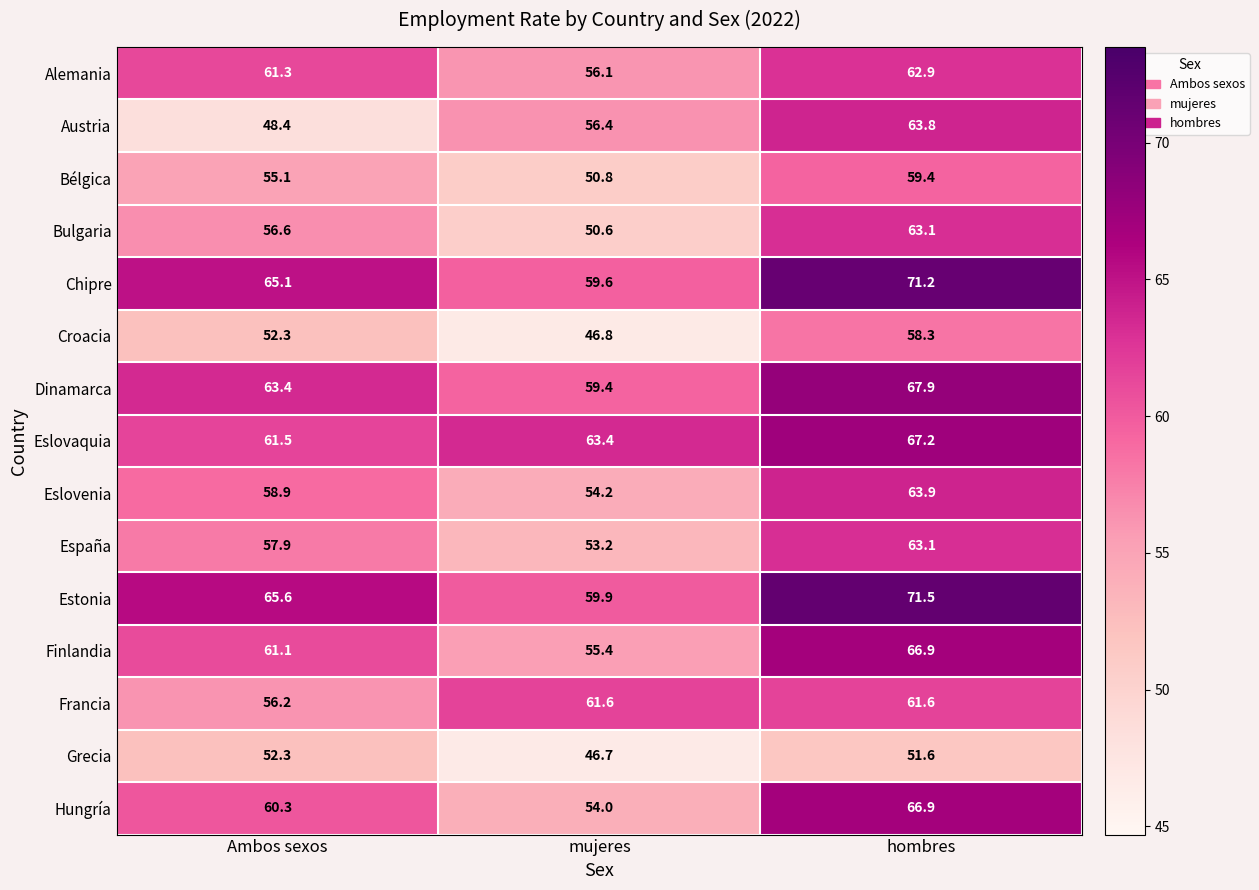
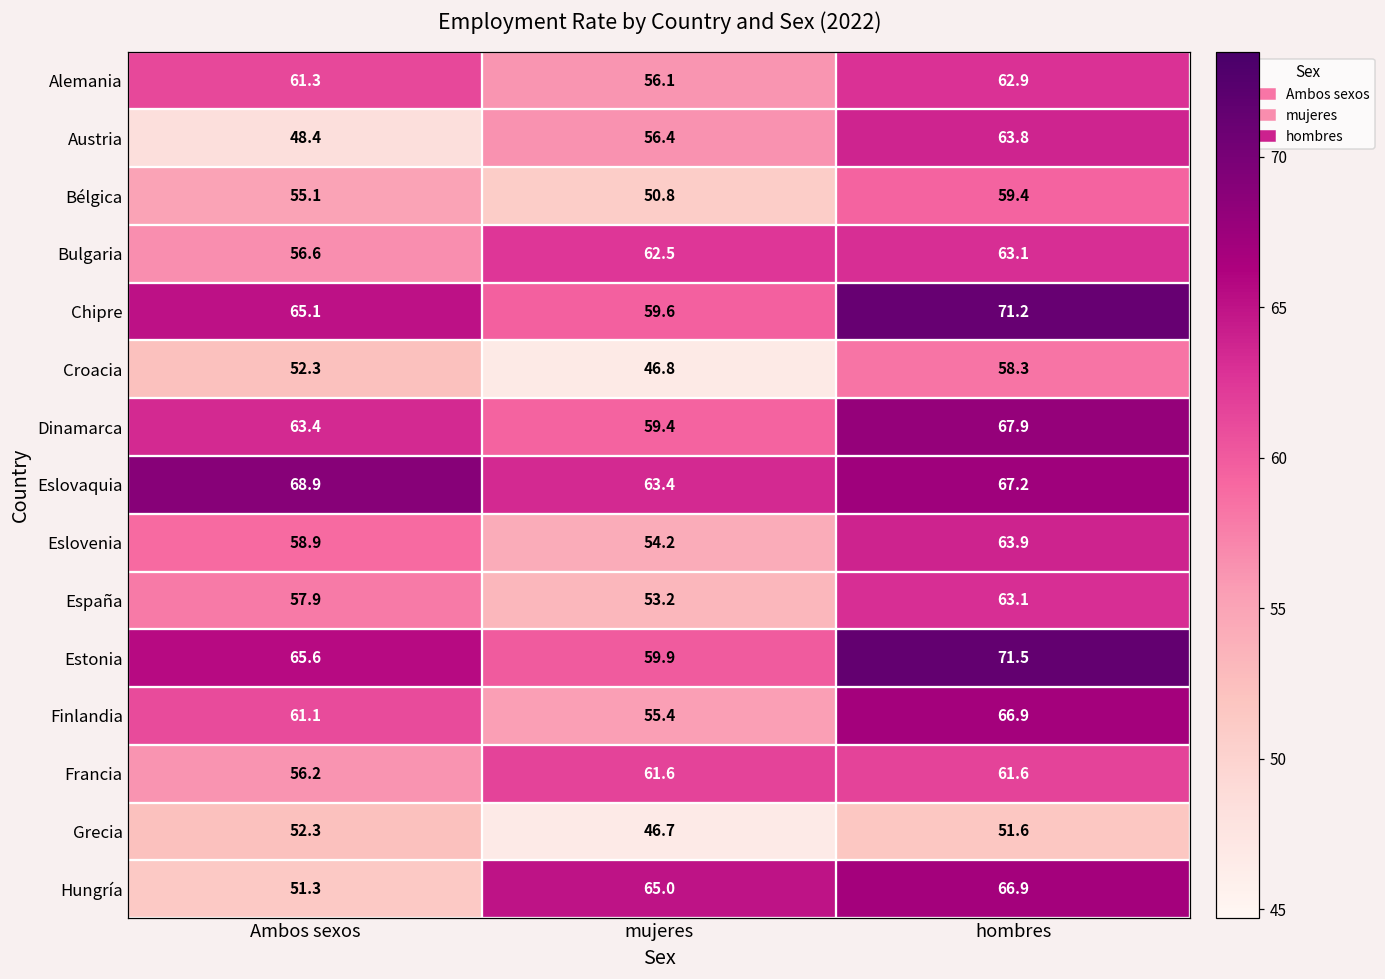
  {
    "Alemania": {
      "Ambos sexos": 61.3,
      "mujeres": 56.1,
      "hombres": 62.9
    },
    "Austria": {
      "Ambos sexos": 48.4,
      "mujeres": 56.4,
      "hombres": 63.8
    },
    "Bélgica": {
      "Ambos sexos": 55.1,
      "mujeres": 50.8,
      "hombres": 59.4
    },
    "Bulgaria": {
      "Ambos sexos": 56.6,
-     "mujeres": 50.6,
+     "mujeres": 62.5,
      "hombres": 63.1
    },
    "Chipre": {
      "Ambos sexos": 65.1,
      "mujeres": 59.6,
      "hombres": 71.2
    },
    "Croacia": {
      "Ambos sexos": 52.3,
      "mujeres": 46.8,
      "hombres": 58.3
    },
    "Dinamarca": {
      "Ambos sexos": 63.4,
      "mujeres": 59.4,
      "hombres": 67.9
    },
    "Eslovaquia": {
-     "Ambos sexos": 61.5,
+     "Ambos sexos": 68.9,
      "mujeres": 63.4,
      "hombres": 67.2
    },
    "Eslovenia": {
      "Ambos sexos": 58.9,
      "mujeres": 54.2,
      "hombres": 63.9
    },
    "España": {
      "Ambos sexos": 57.9,
      "mujeres": 53.2,
      "hombres": 63.1
    },
    "Estonia": {
      "Ambos sexos": 65.6,
      "mujeres": 59.9,
      "hombres": 71.5
    },
    "Finlandia": {
      "Ambos sexos": 61.1,
      "mujeres": 55.4,
      "hombres": 66.9
    },
    "Francia": {
      "Ambos sexos": 56.2,
      "mujeres": 61.6,
      "hombres": 61.6
    },
    "Grecia": {
      "Ambos sexos": 52.3,
      "mujeres": 46.7,
      "hombres": 51.6
    },
    "Hungría": {
-     "Ambos sexos": 60.3,
-     "mujeres": 54.0,
+     "Ambos sexos": 51.3,
+     "mujeres": 65.0,
      "hombres": 66.9
    }
  }
